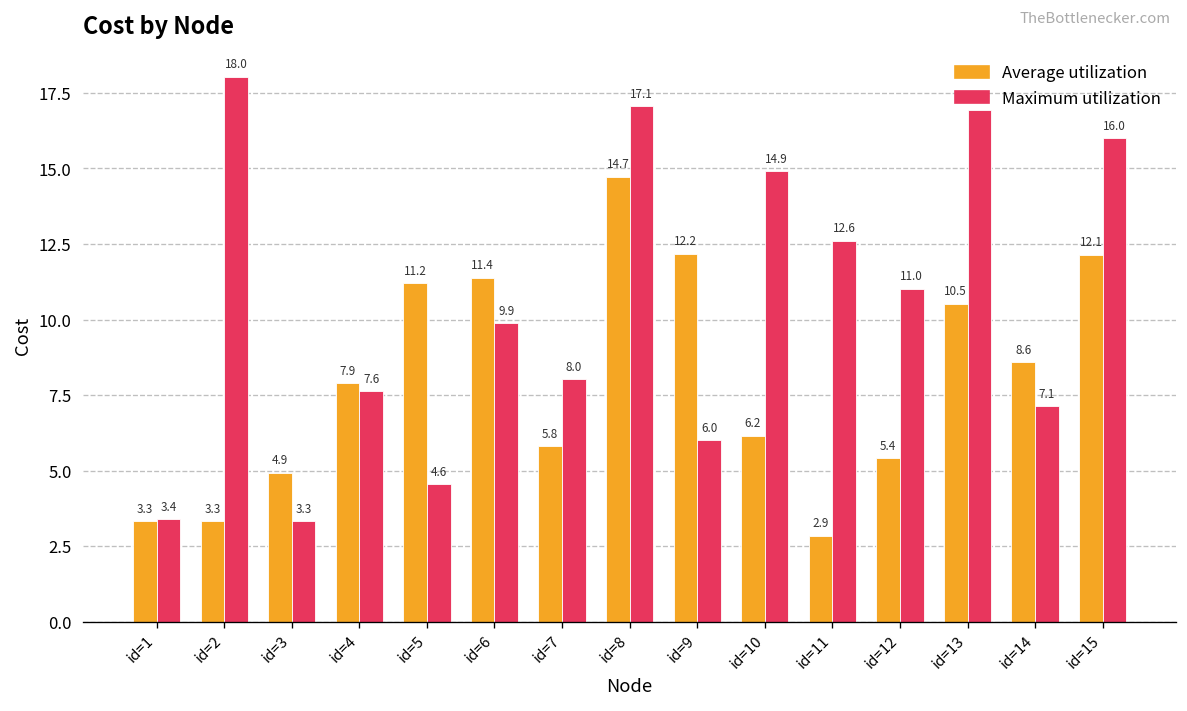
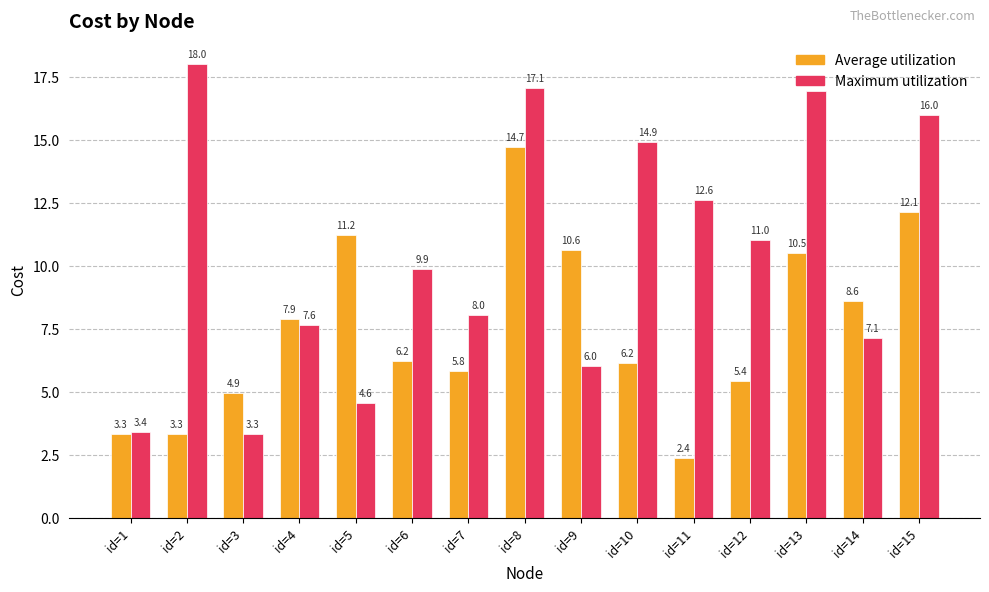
  {
    "Average utilization": {
      "id=1": 3.3,
      "id=2": 3.3,
      "id=3": 4.9,
      "id=4": 7.9,
      "id=5": 11.2,
-     "id=6": 11.4,
+     "id=6": 6.2,
      "id=7": 5.8,
      "id=8": 14.7,
-     "id=9": 12.2,
+     "id=9": 10.6,
      "id=10": 6.2,
-     "id=11": 2.9,
+     "id=11": 2.4,
      "id=12": 5.4,
      "id=13": 10.5,
      "id=14": 8.6,
      "id=15": 12.1
    },
    "Maximum utilization": {
      "id=1": 3.4,
      "id=2": 18.0,
      "id=3": 3.3,
      "id=4": 7.6,
      "id=5": 4.6,
      "id=6": 9.9,
      "id=7": 8.0,
      "id=8": 17.1,
      "id=9": 6.0,
      "id=10": 14.9,
      "id=11": 12.6,
      "id=12": 11.0,
      "id=13": 16.9,
      "id=14": 7.1,
      "id=15": 16.0
    }
  }
